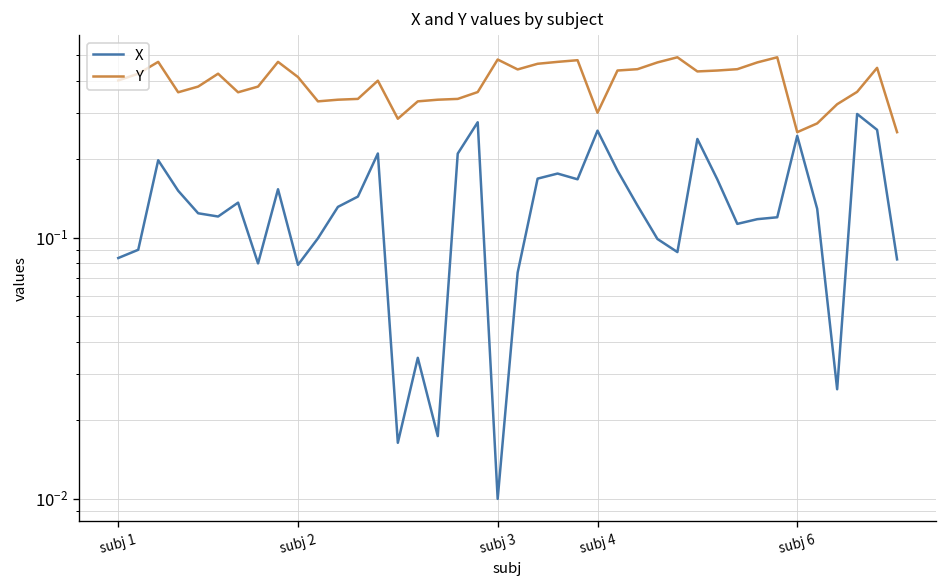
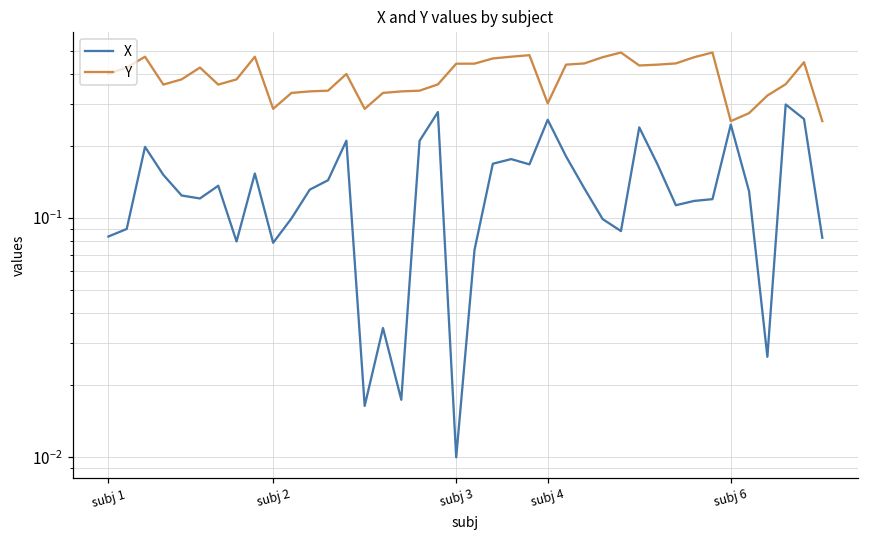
  {
    "X": {
      "subj 1": 0.084,
      "subj 2": 0.08,
      "subj 3": 0.01,
      "subj 4": 0.26,
      "subj 6": 0.25
    },
    "Y": {
-     "subj 2": 0.41,
-     "subj 3": 0.48,
+     "subj 2": 0.29,
+     "subj 3": 0.44,
      "subj 4": 0.30,
      "subj 6": 0.25
    }
  }
